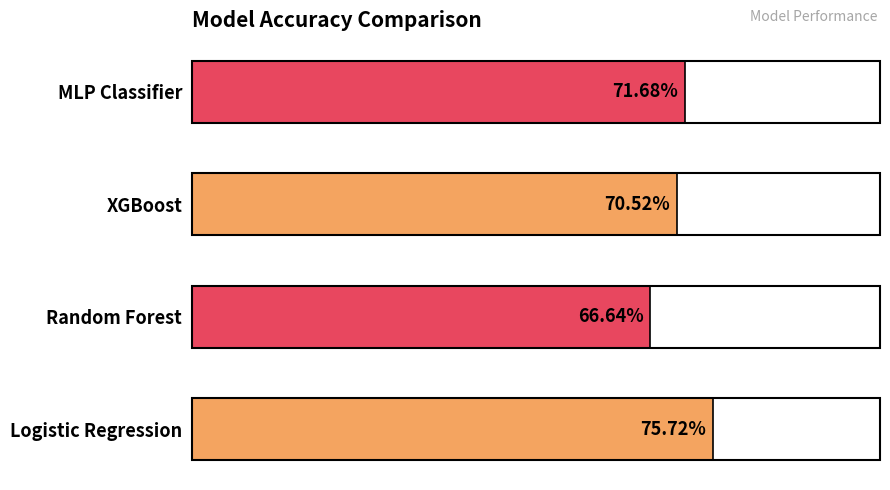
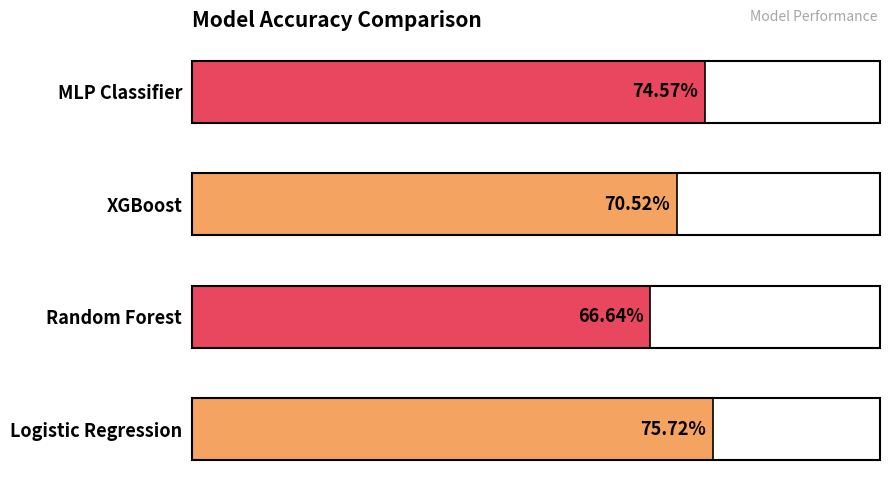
  {
-   "MLP Classifier": "71.68%",
+   "MLP Classifier": "74.57%",
    "XGBoost": "70.52%",
    "Random Forest": "66.64%",
    "Logistic Regression": "75.72%"
  }
